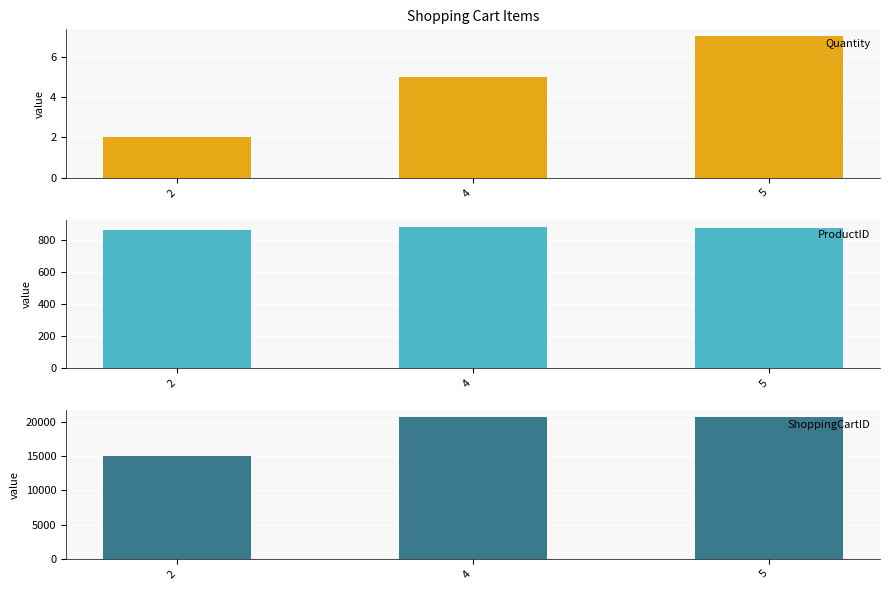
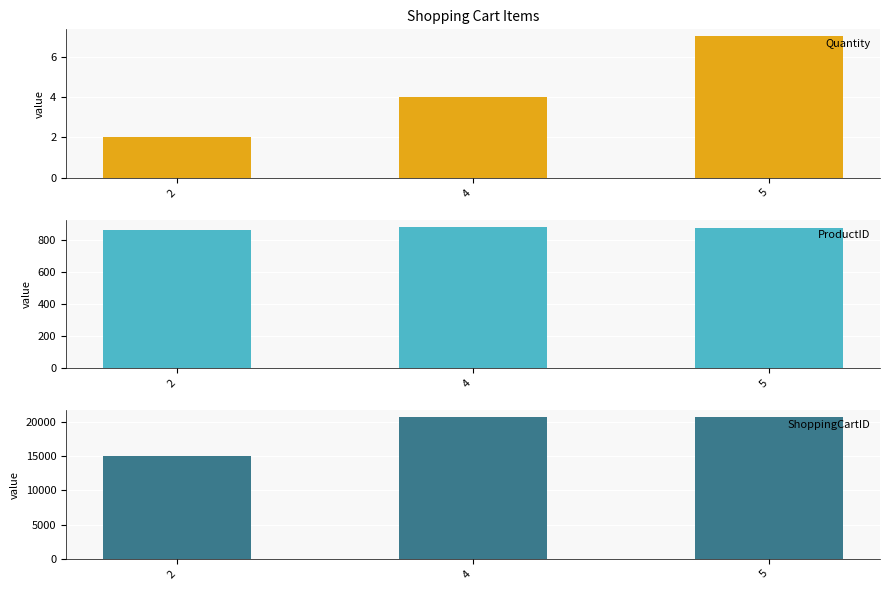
  {
    "Shopping Cart Items": {
      "2": 2,
-     "4": 5,
+     "4": 4,
      "5": 7
    }
  }
